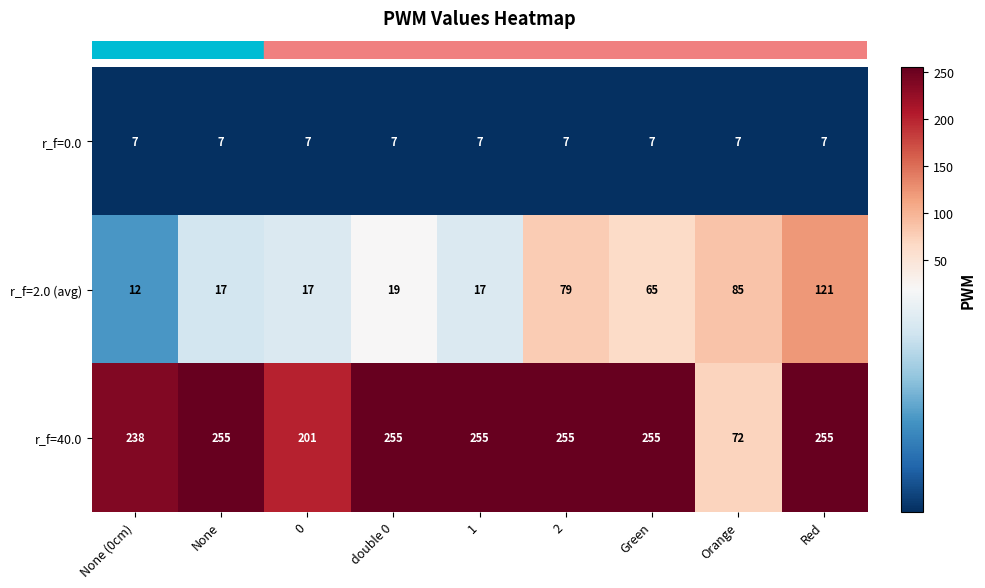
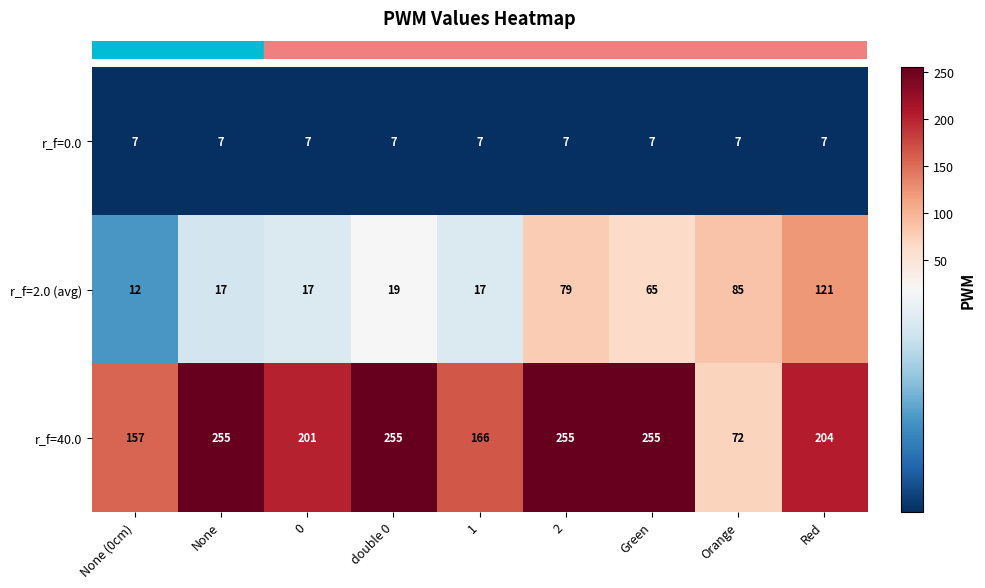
  {
    "r_f=0.0": {
      "None (0cm)": 7,
      "None": 7,
      "0": 7,
      "double 0": 7,
      "1": 7,
      "2": 7,
      "Green": 7,
      "Orange": 7,
      "Red": 7
    },
    "r_f=2.0 (avg)": {
      "None (0cm)": 12,
      "None": 17,
      "0": 17,
      "double 0": 19,
      "1": 17,
      "2": 79,
      "Green": 65,
      "Orange": 85,
      "Red": 121
    },
    "r_f=40.0": {
-     "None (0cm)": 238,
+     "None (0cm)": 157,
      "None": 255,
      "0": 201,
      "double 0": 255,
-     "1": 255,
+     "1": 166,
      "2": 255,
      "Green": 255,
      "Orange": 72,
-     "Red": 255
+     "Red": 204
    }
  }
